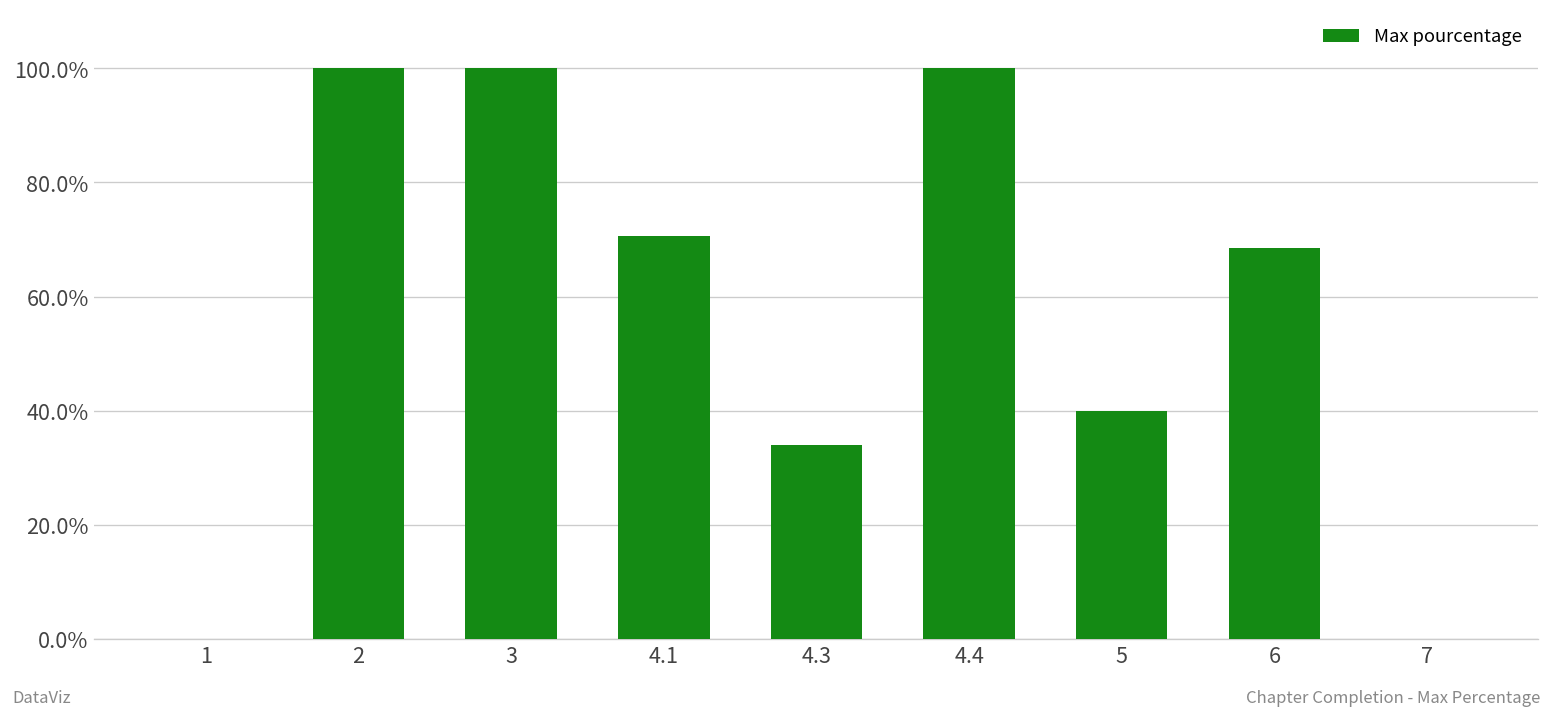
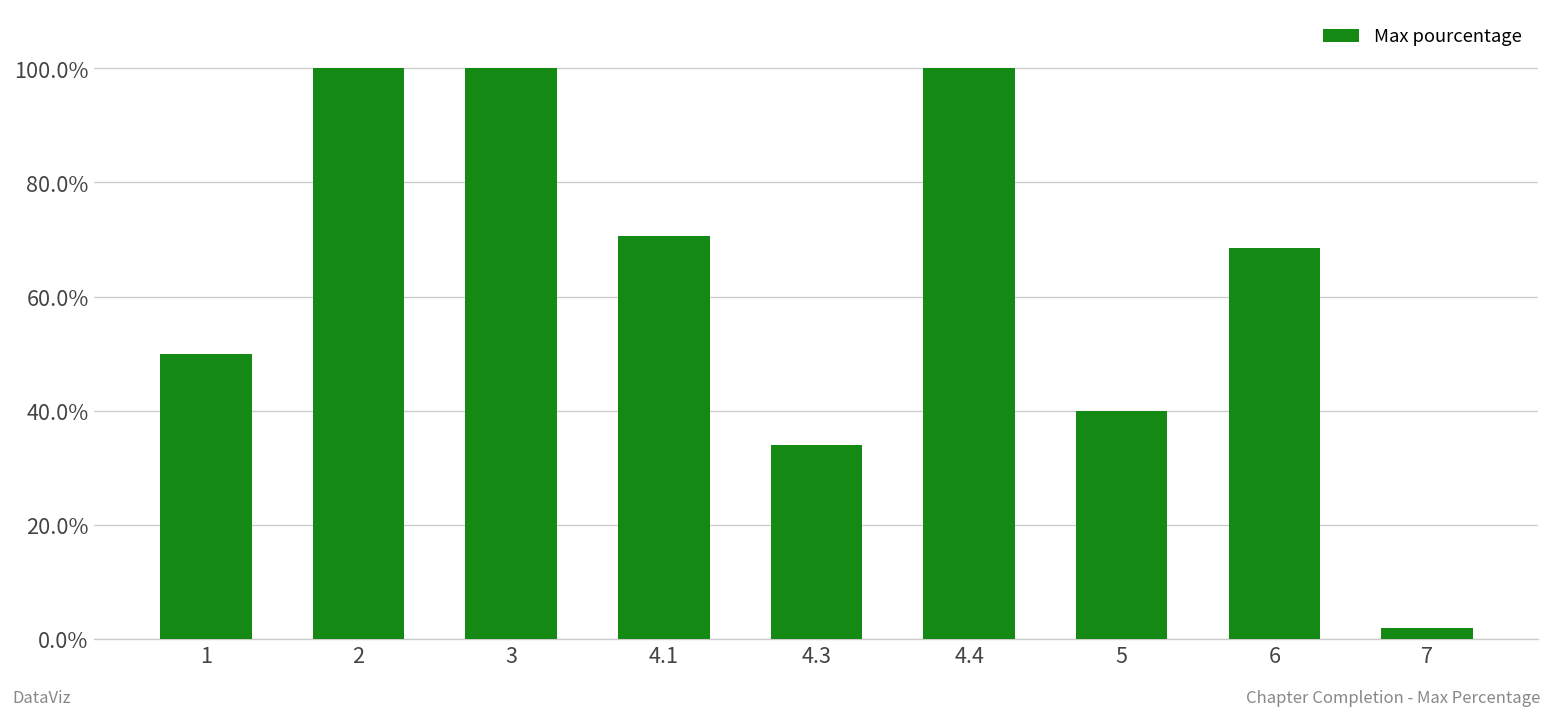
  {
-   "1": "0%",
+   "1": "50%",
    "2": "100%",
    "3": "100%",
    "4.1": "71%",
    "4.3": "34%",
    "4.4": "100%",
    "5": "40%",
    "6": "68%",
-   "7": "0%"
+   "7": "2%"
  }
